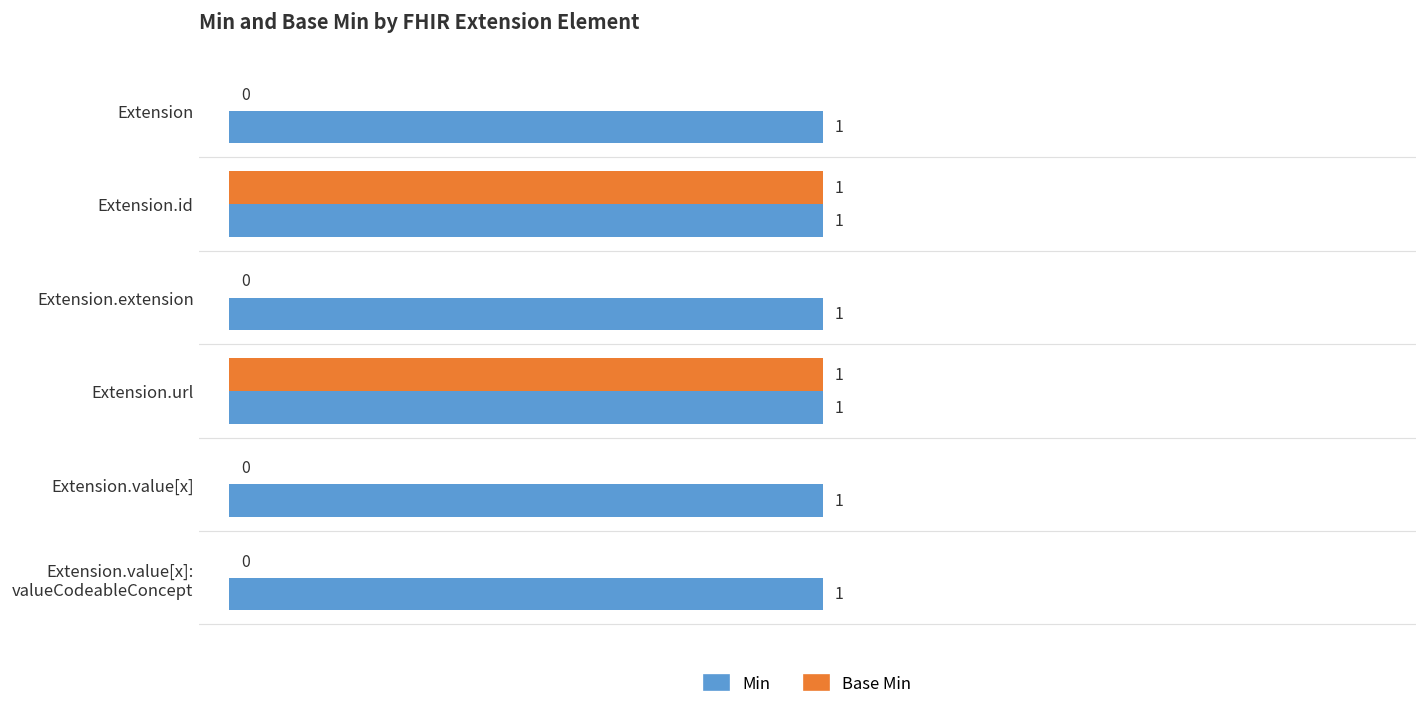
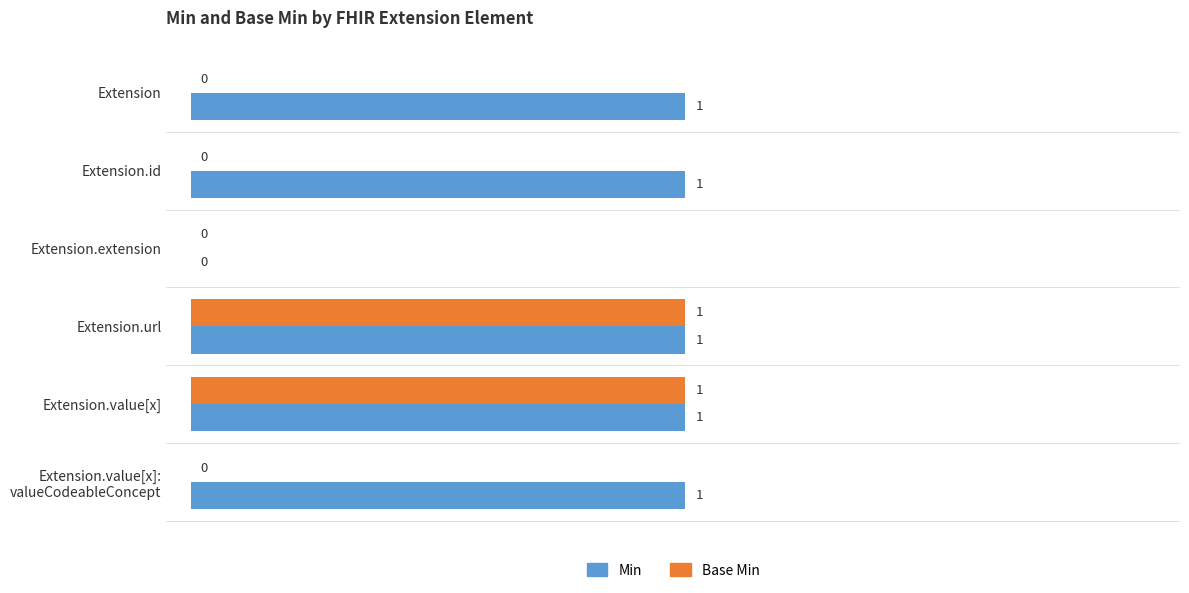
  {
    "Min": {
      "Extension": 1,
      "Extension.id": 1,
-     "Extension.extension": 1,
+     "Extension.extension": 0,
      "Extension.url": 1,
      "Extension.value[x]": 1,
      "Extension.value[x]: valueCodeableConcept": 1
    },
    "Base Min": {
      "Extension": 0,
-     "Extension.id": 1,
+     "Extension.id": 0,
      "Extension.extension": 0,
      "Extension.url": 1,
-     "Extension.value[x]": 0,
+     "Extension.value[x]": 1,
      "Extension.value[x]: valueCodeableConcept": 0
    }
  }
